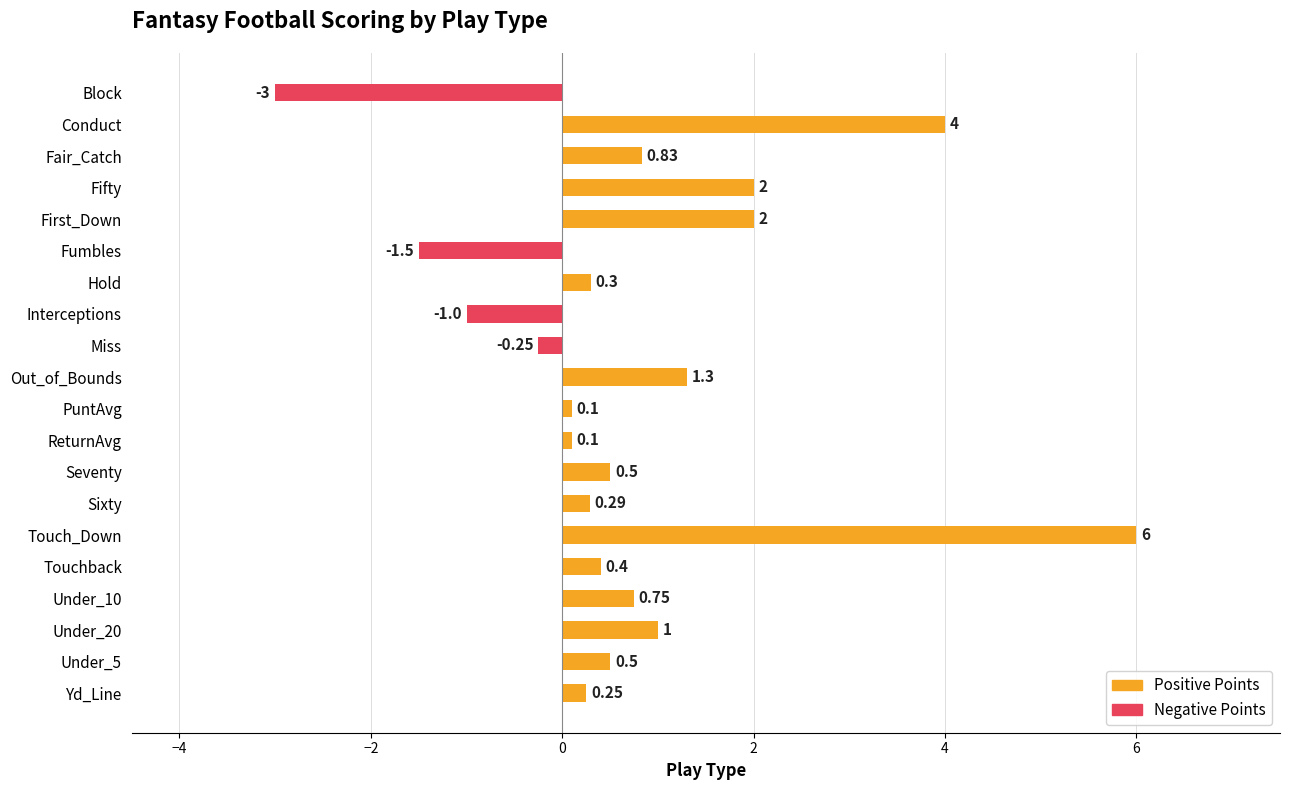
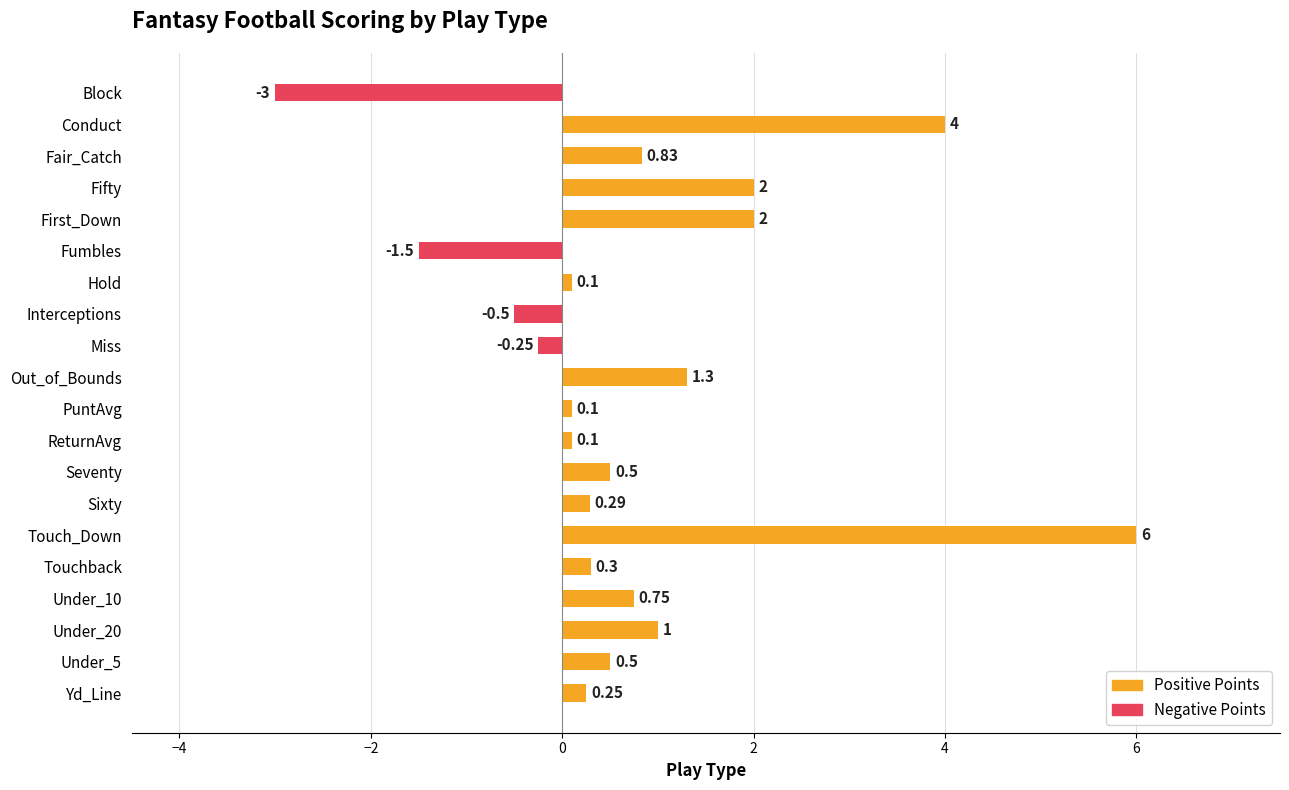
  {
    "Positive Points": {
      "Conduct": 4,
      "Fair_Catch": 0.83,
      "Fifty": 2,
      "First_Down": 2,
-     "Hold": 0.3,
+     "Hold": 0.1,
      "Out_of_Bounds": 1.3,
      "PuntAvg": 0.1,
      "ReturnAvg": 0.1,
      "Seventy": 0.5,
      "Sixty": 0.29,
      "Touch_Down": 6,
-     "Touchback": 0.4,
+     "Touchback": 0.3,
      "Under_10": 0.75,
      "Under_20": 1,
      "Under_5": 0.5,
      "Yd_Line": 0.25
    },
    "Negative Points": {
      "Block": -3,
      "Fumbles": -1.5,
-     "Interceptions": -1.0,
+     "Interceptions": -0.5,
      "Miss": -0.25
    }
  }
